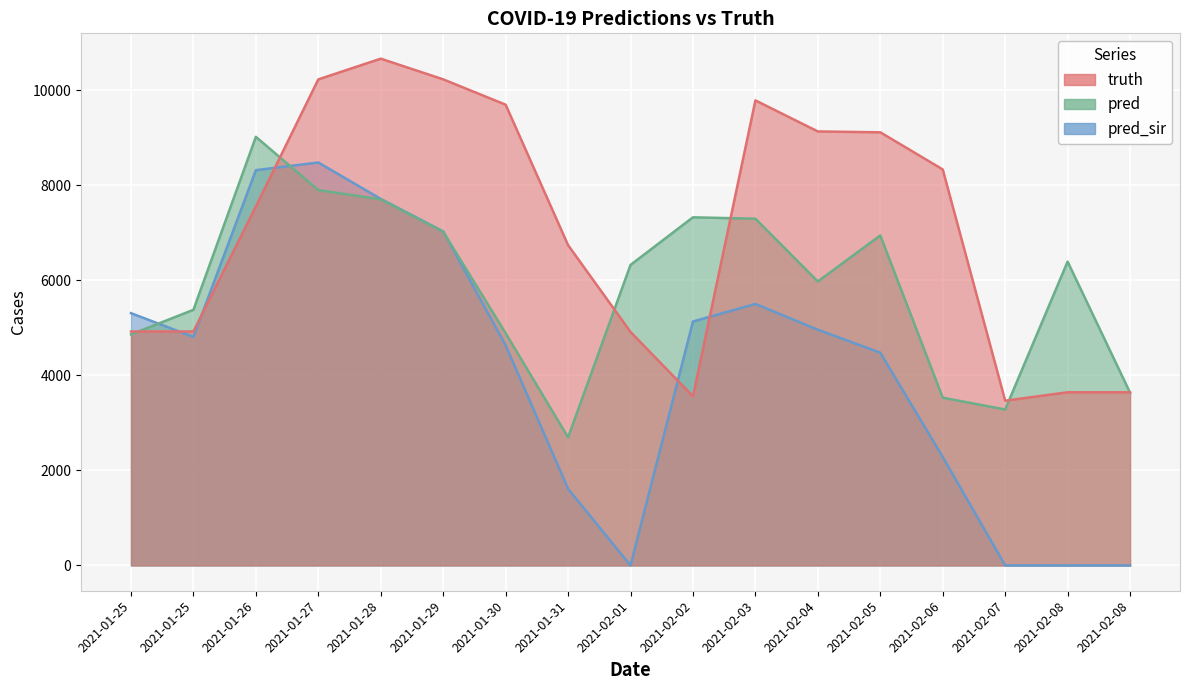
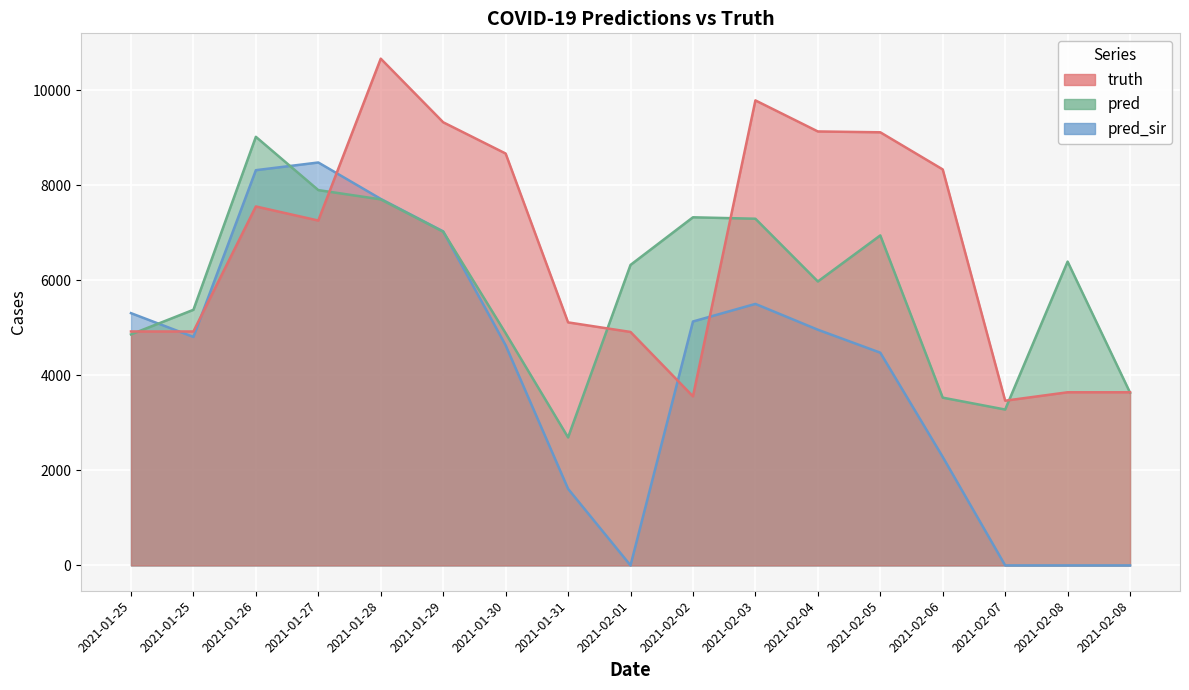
  {
    "truth": {
      "2021-01-26": 7600,
-     "2021-01-27": 10200,
+     "2021-01-27": 7300,
      "2021-01-28": 10700,
-     "2021-01-29": 10200,
-     "2021-01-30": 9700,
-     "2021-01-31": 6700,
+     "2021-01-29": 9300,
+     "2021-01-30": 8700,
+     "2021-01-31": 5100,
      "2021-02-01": 4900,
      "2021-02-02": 3600,
      "2021-02-03": 9800,
      "2021-02-04": 9100,
      "2021-02-05": 9100,
      "2021-02-06": 8300,
      "2021-02-07": 3500
    }
  }
